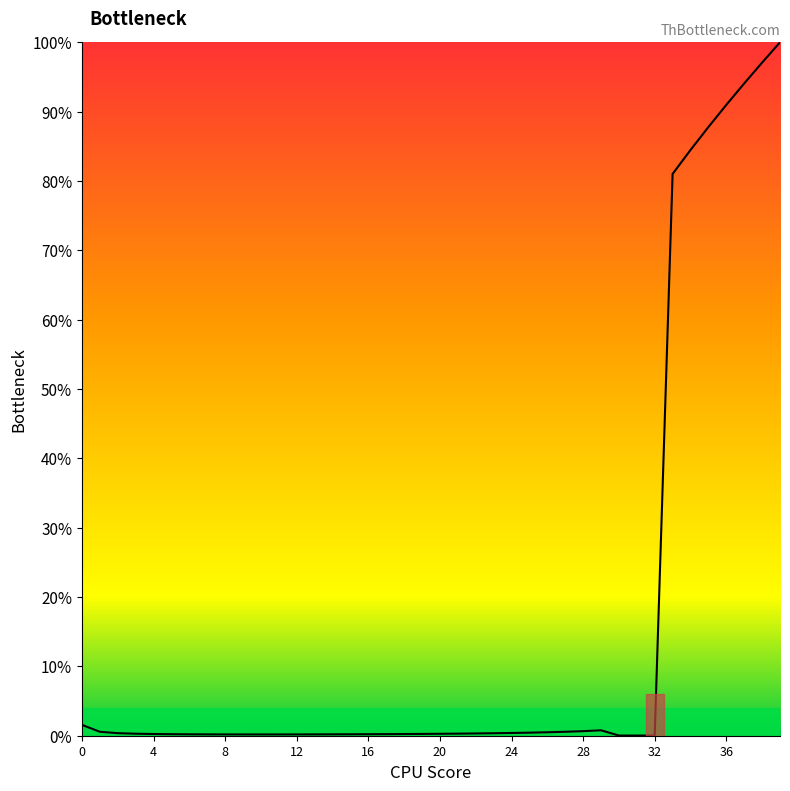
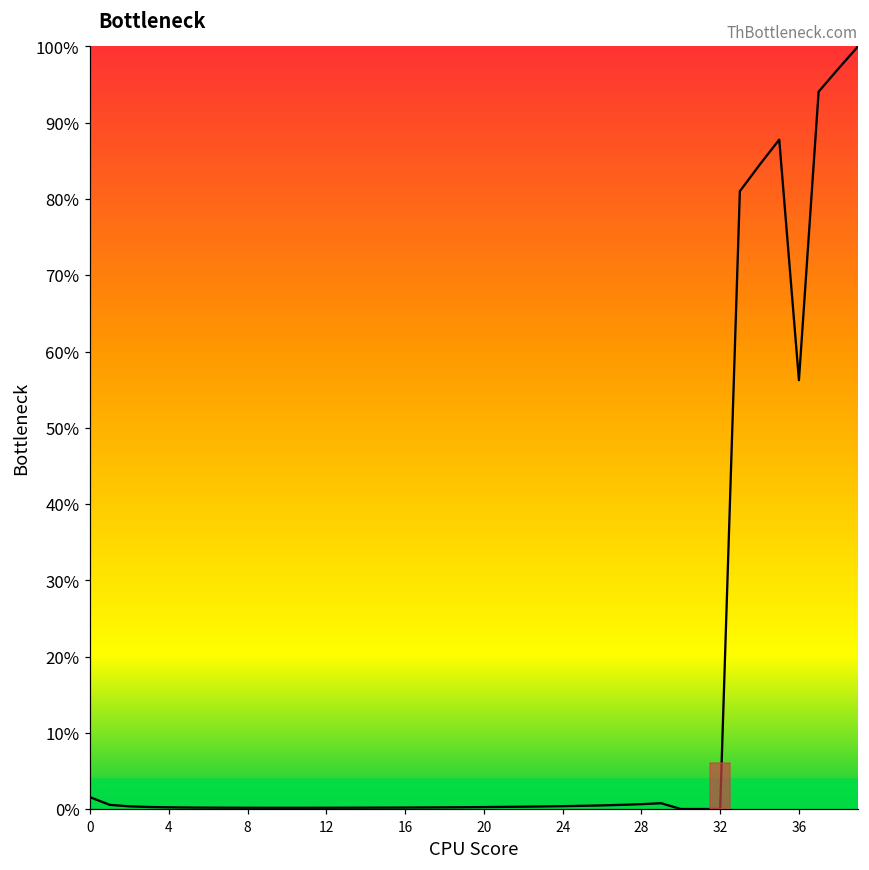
  {
-   "36": "91%"
+   "36": "56%"
  }
